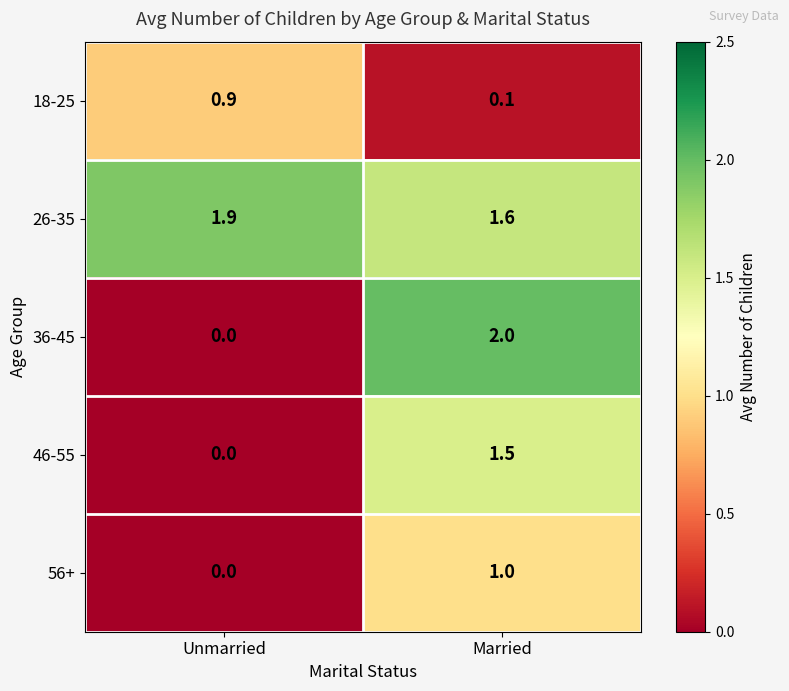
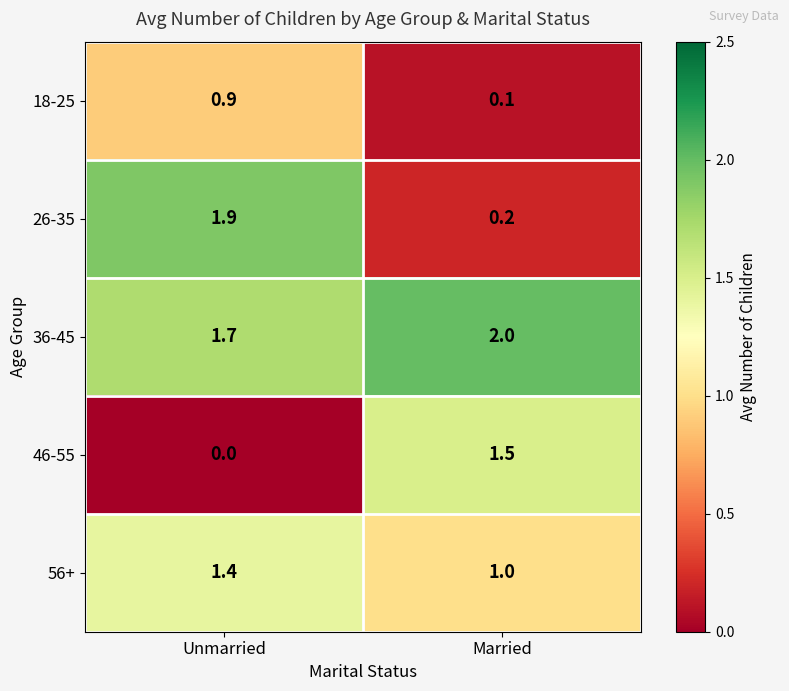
  {
    "18-25": {
      "Unmarried": 0.9,
      "Married": 0.1
    },
    "26-35": {
      "Unmarried": 1.9,
-     "Married": 1.6
+     "Married": 0.2
    },
    "36-45": {
-     "Unmarried": 0.0,
+     "Unmarried": 1.7,
      "Married": 2.0
    },
    "46-55": {
      "Unmarried": 0.0,
      "Married": 1.5
    },
    "56+": {
-     "Unmarried": 0.0,
+     "Unmarried": 1.4,
      "Married": 1.0
    }
  }
